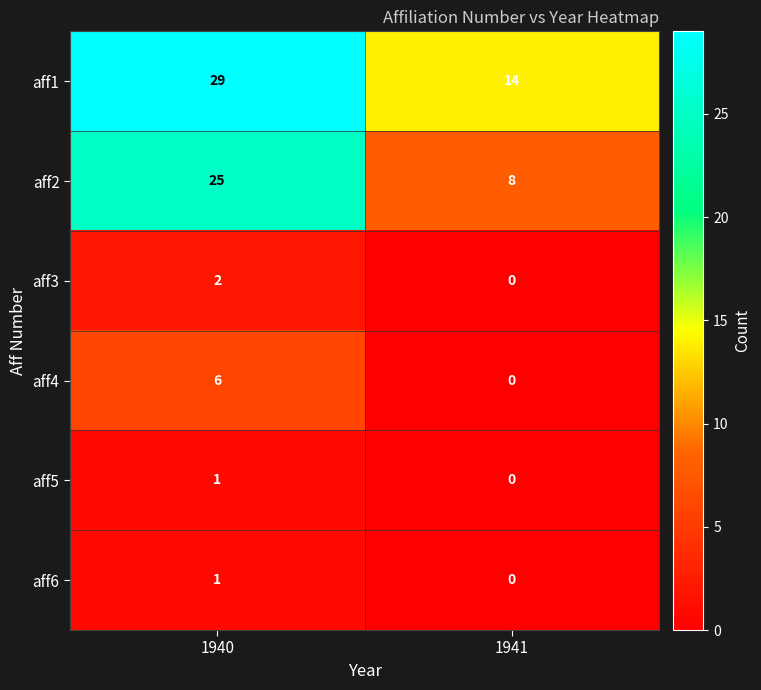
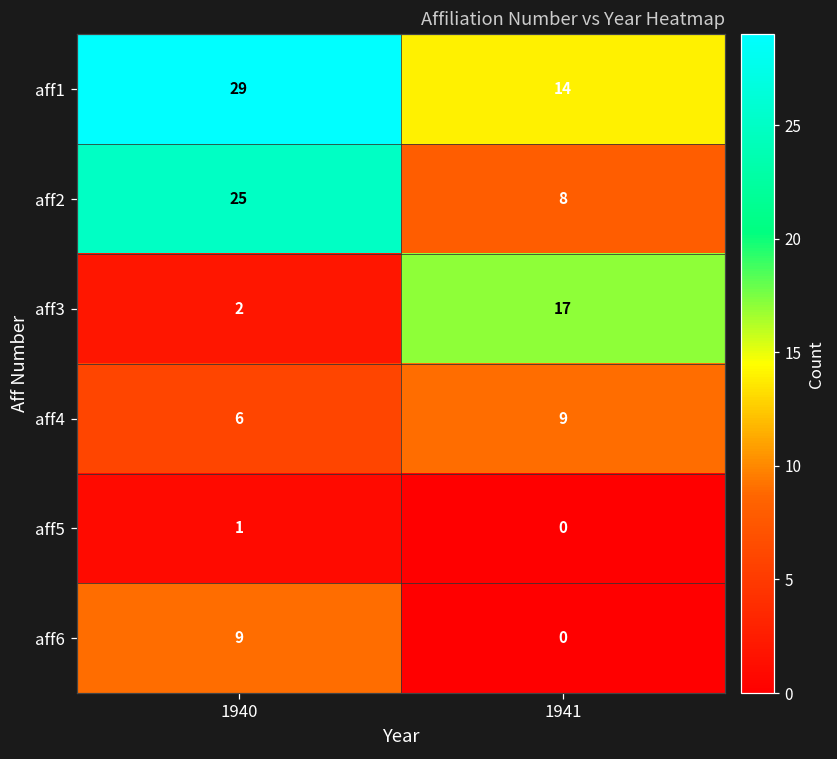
  {
    "aff1": {
      "1940": 29,
      "1941": 14
    },
    "aff2": {
      "1940": 25,
      "1941": 8
    },
    "aff3": {
      "1940": 2,
-     "1941": 0
+     "1941": 17
    },
    "aff4": {
      "1940": 6,
-     "1941": 0
+     "1941": 9
    },
    "aff5": {
      "1940": 1,
      "1941": 0
    },
    "aff6": {
-     "1940": 1,
+     "1940": 9,
      "1941": 0
    }
  }
